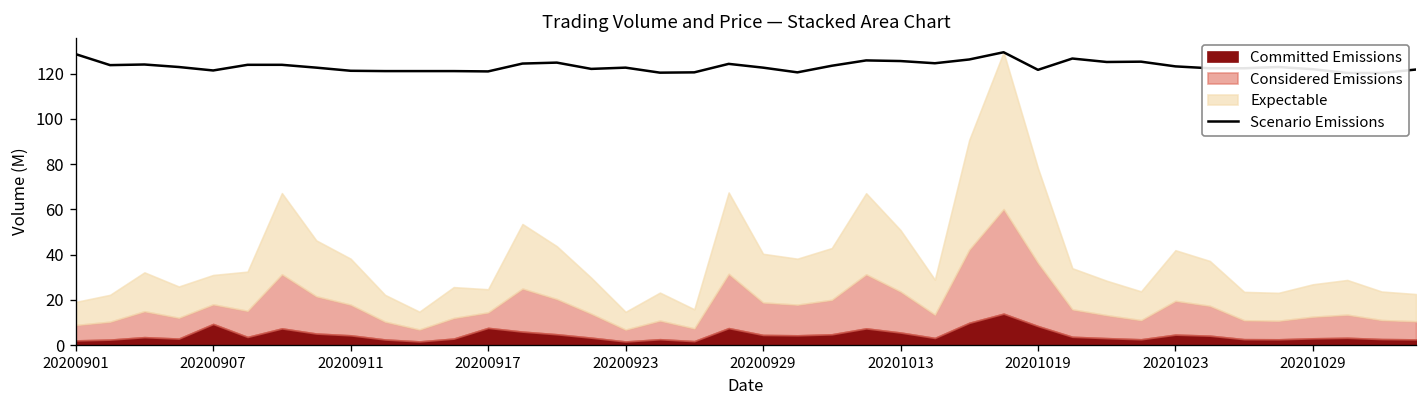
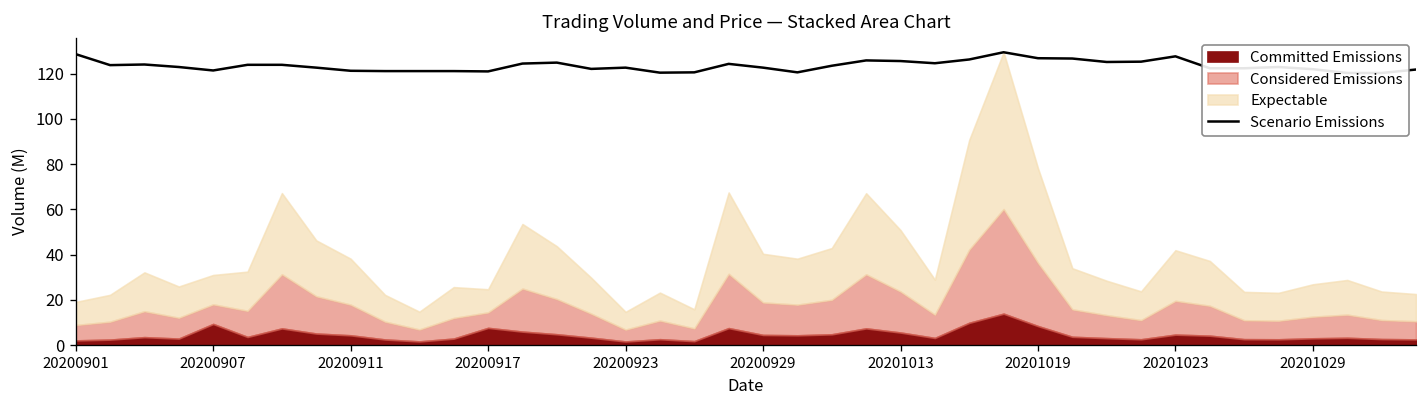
  {
    "Scenario Emissions": {
      "20200901": 129,
      "20200907": 121,
      "20200911": 121,
      "20200917": 121,
      "20200923": 123,
      "20200929": 123,
      "20201013": 126,
-     "20201019": 122,
-     "20201023": 123
+     "20201019": 127,
+     "20201023": 128
    },
    "Committed Emissions": {
      "20200901": 2,
      "20200907": 9,
      "20200911": 4,
      "20200917": 8,
      "20200923": 2,
      "20200929": 5,
      "20201013": 6,
      "20201019": 8,
      "20201023": 5,
      "20201029": 3
    },
    "Considered Emissions": {
      "20200901": 7,
      "20200907": 9,
      "20200911": 14,
      "20200917": 7,
      "20200923": 5,
      "20200929": 14,
      "20201013": 18,
      "20201019": 28,
      "20201023": 15,
      "20201029": 10
    },
    "Expectable": {
      "20200901": 10,
      "20200907": 13,
      "20200911": 20,
      "20200917": 10,
      "20200923": 8,
      "20200929": 21,
      "20201013": 27,
      "20201019": 42,
      "20201023": 22,
      "20201029": 14
    }
  }
